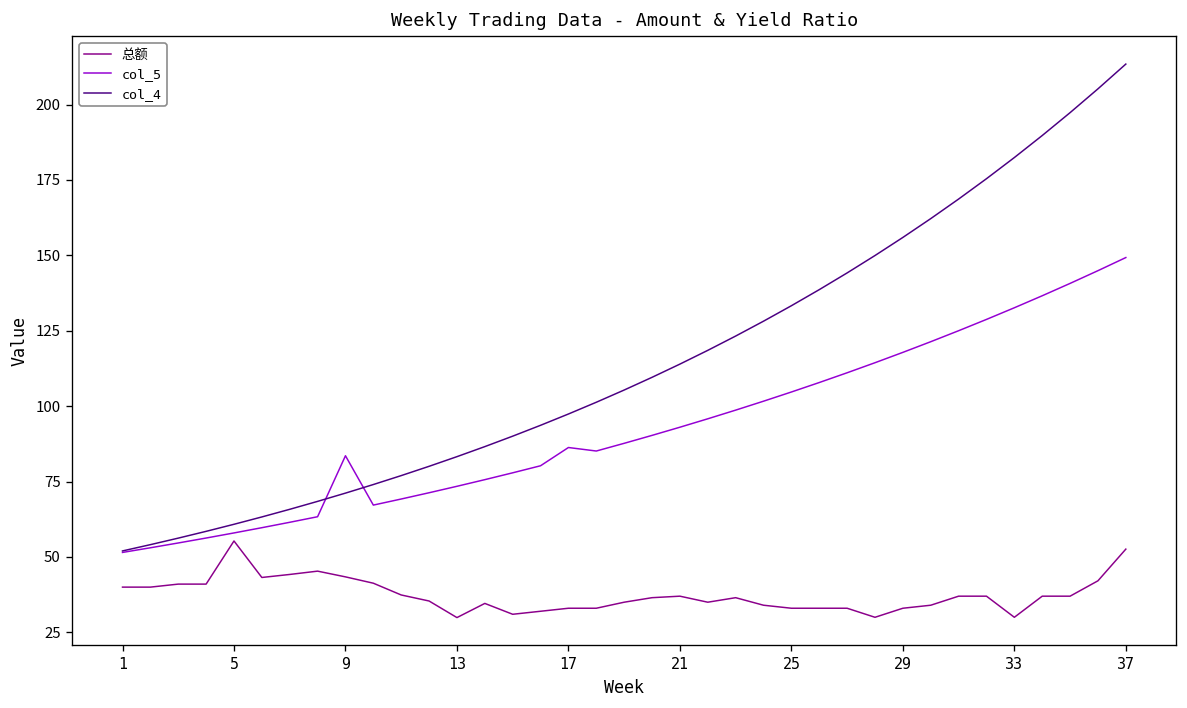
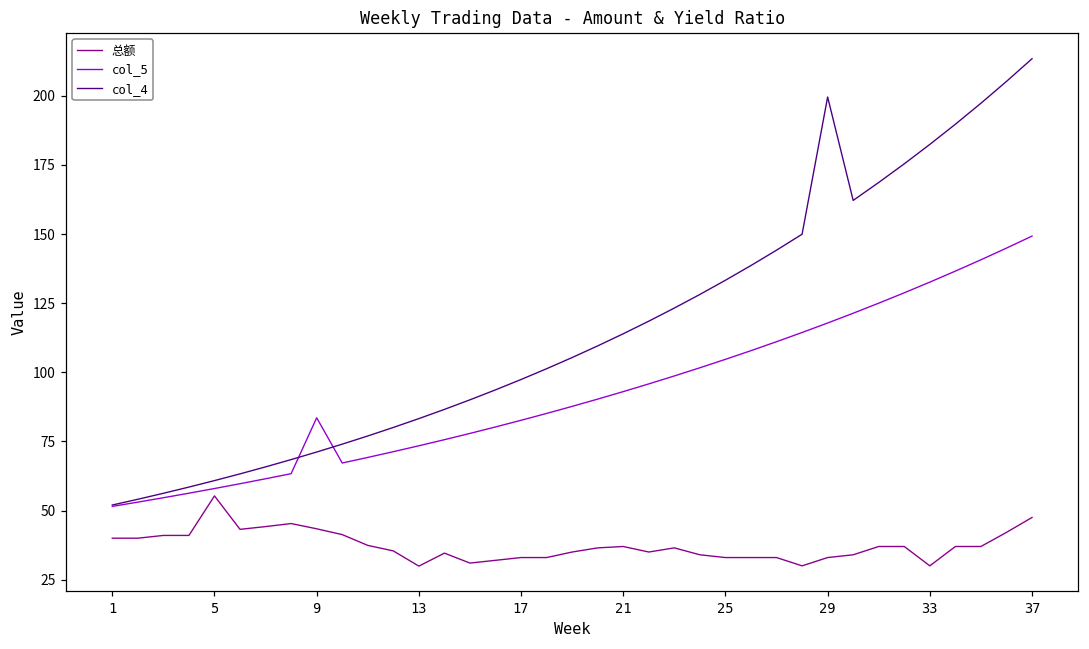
  {
    "总额": {
      "1": 40,
      "5": 55,
      "9": 43,
      "13": 30,
      "17": 33,
      "21": 37,
      "25": 33,
      "29": 33,
      "33": 30,
-     "37": 53
+     "37": 48
    },
    "col_5": {
      "5": 58,
      "9": 84,
      "13": 73,
-     "17": 86,
+     "17": 83,
      "21": 93,
      "25": 105,
      "29": 118,
      "33": 133,
      "37": 149
    },
    "col_4": {
      "5": 61,
      "9": 71,
      "13": 83,
      "17": 97,
      "21": 114,
      "25": 133,
-     "29": 156,
+     "29": 200,
      "33": 182,
      "37": 213
    }
  }
